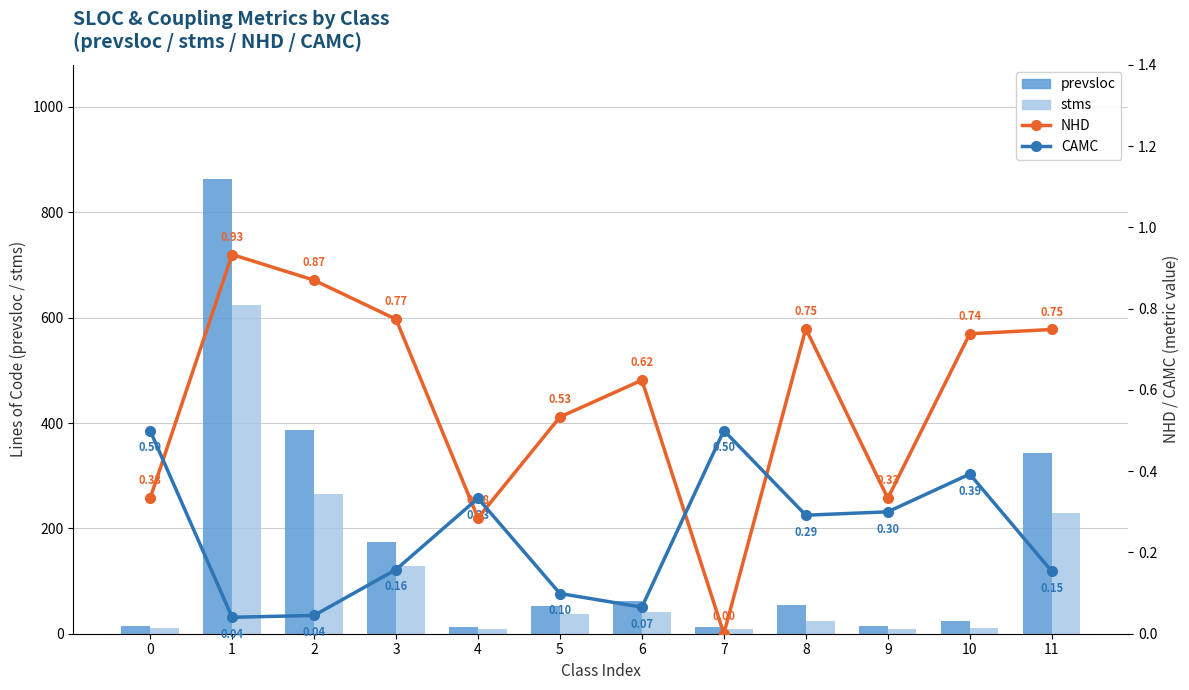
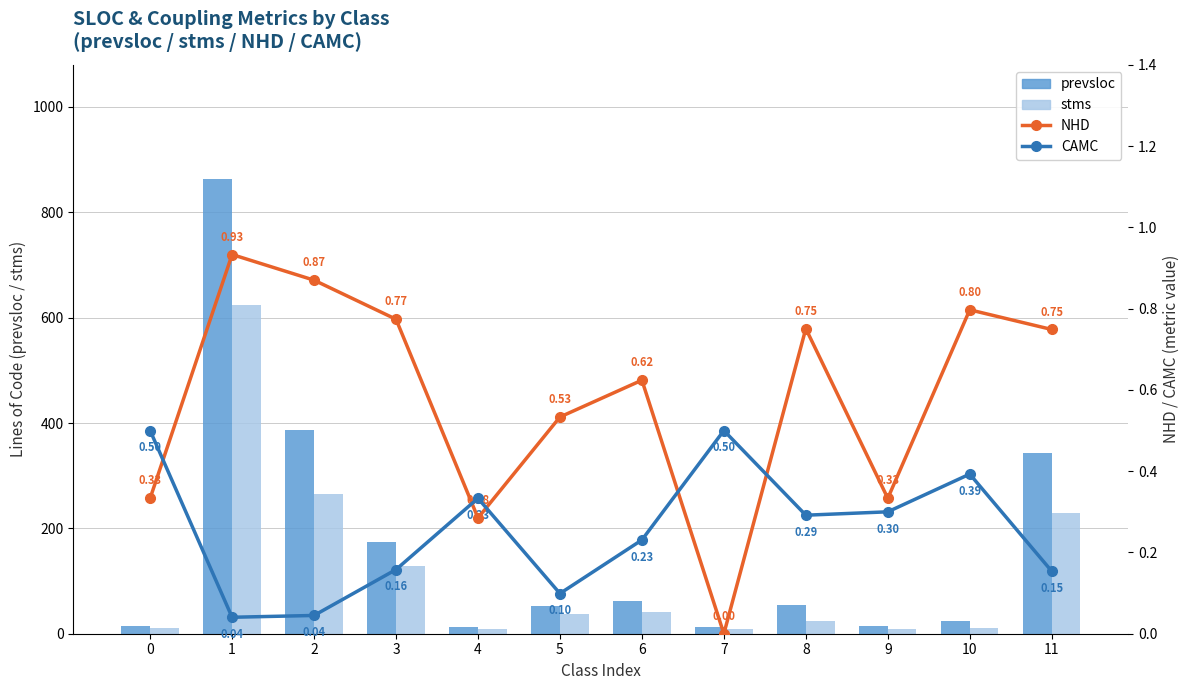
  {
    "NHD": {
      "0": 0.33,
      "1": 0.93,
      "2": 0.87,
      "3": 0.77,
      "5": 0.53,
      "6": 0.62,
      "7": 0.00,
      "8": 0.75,
      "9": 0.33,
-     "10": 0.74,
+     "10": 0.80,
      "11": 0.75
    },
    "CAMC": {
      "0": 0.50,
      "1": 0.04,
      "2": 0.04,
      "3": 0.16,
      "5": 0.10,
-     "6": 0.07,
+     "6": 0.23,
      "7": 0.50,
      "8": 0.29,
      "9": 0.30,
      "10": 0.39,
      "11": 0.15
    }
  }
